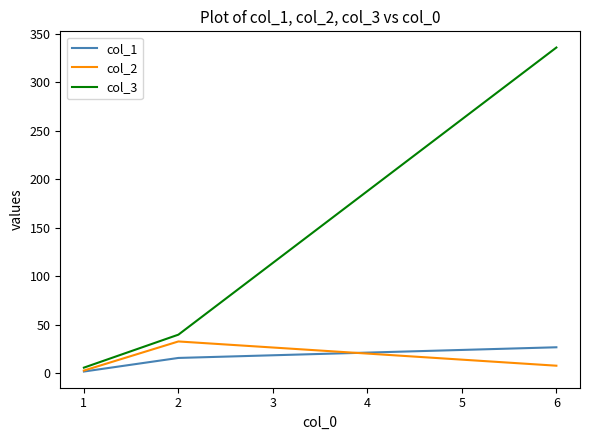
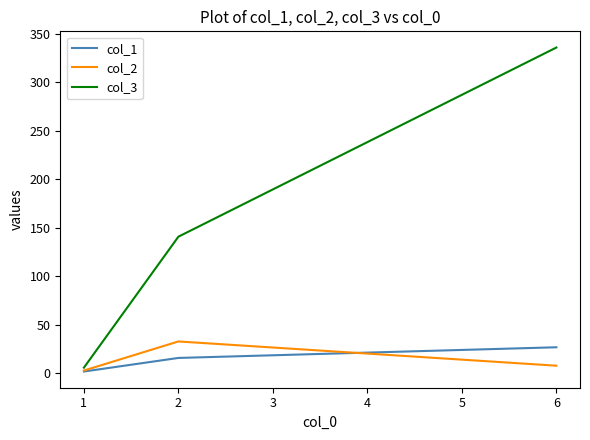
  {
    "col_1": {
      "2": 20,
      "6": 30
    },
    "col_2": {
      "2": 30,
      "6": 10
    },
    "col_3": {
      "1": 10,
-     "2": 40,
+     "2": 140,
      "6": 340
    }
  }
